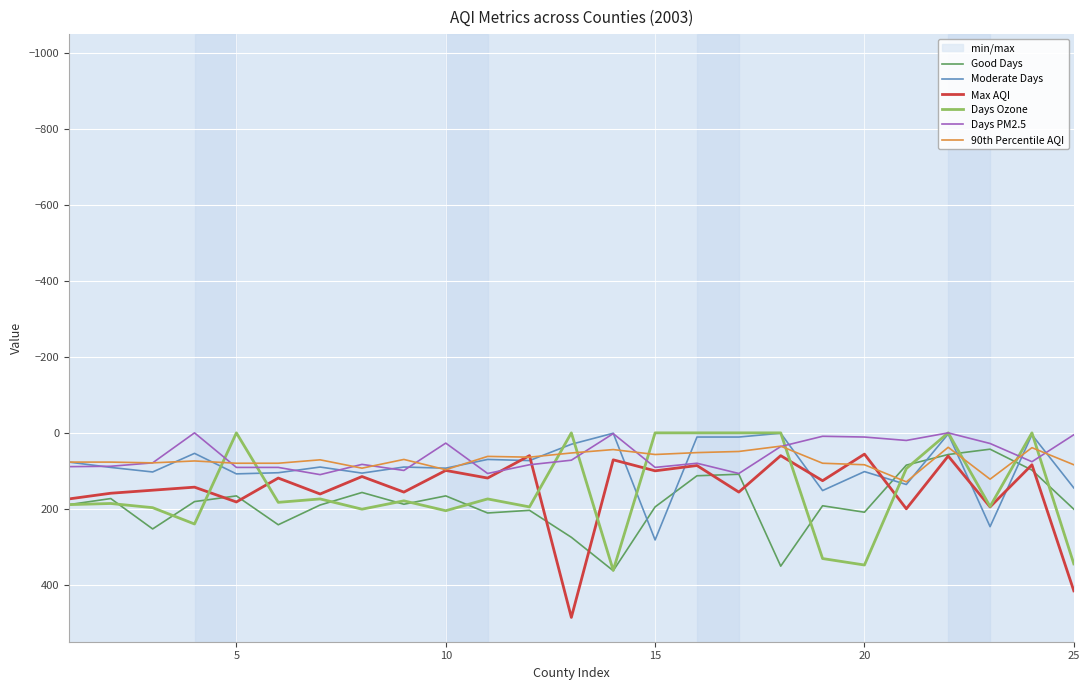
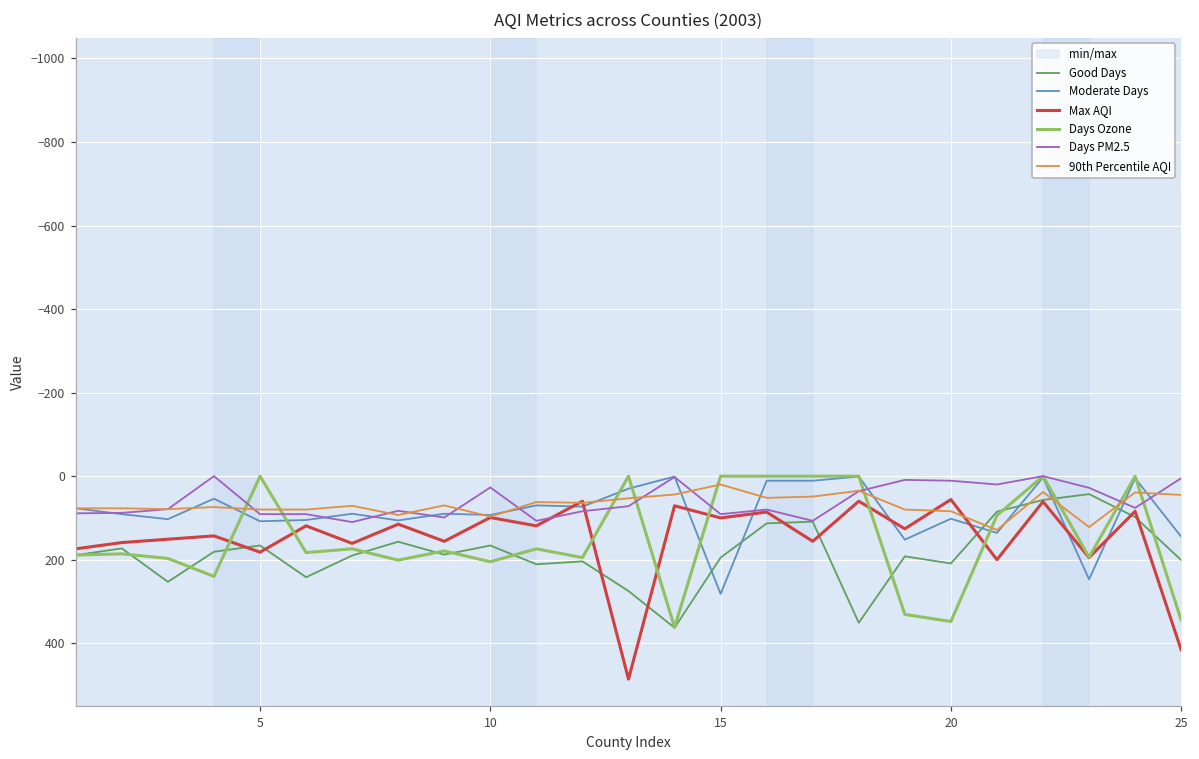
  {
    "Moderate Days": {
      "20": 100,
      "25": 150
    },
    "Max AQI": {
      "15": 100,
      "20": 60
    },
    "Days PM2.5": {
      "15": 90,
      "20": 10,
      "25": 10
    },
    "90th Percentile AQI": {
-     "15": 60,
+     "15": 20,
      "20": 80,
-     "25": 80
+     "25": 50
    }
  }
